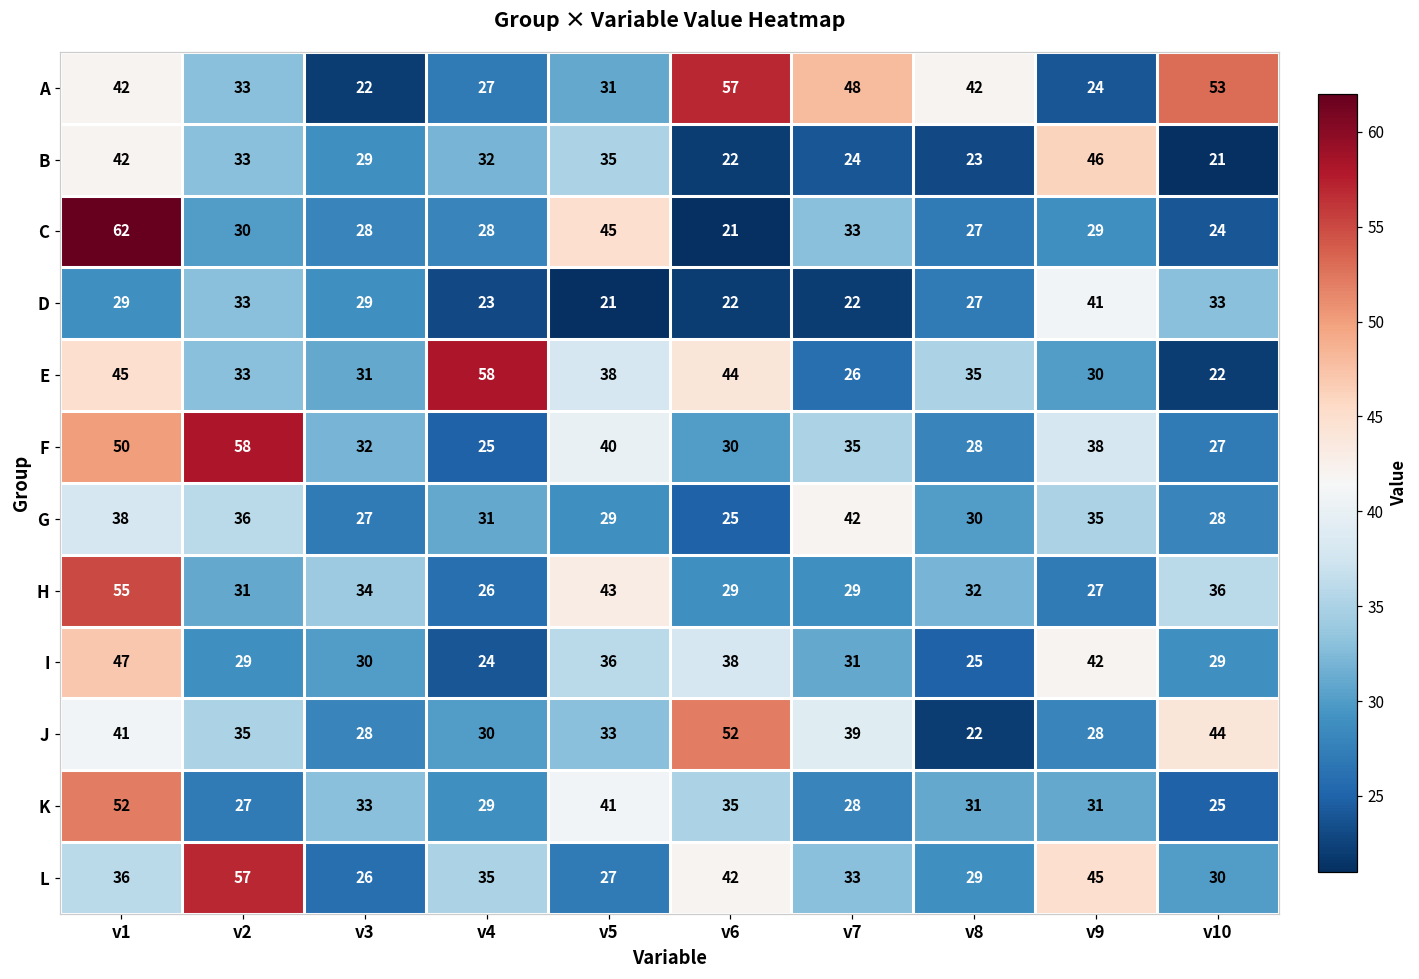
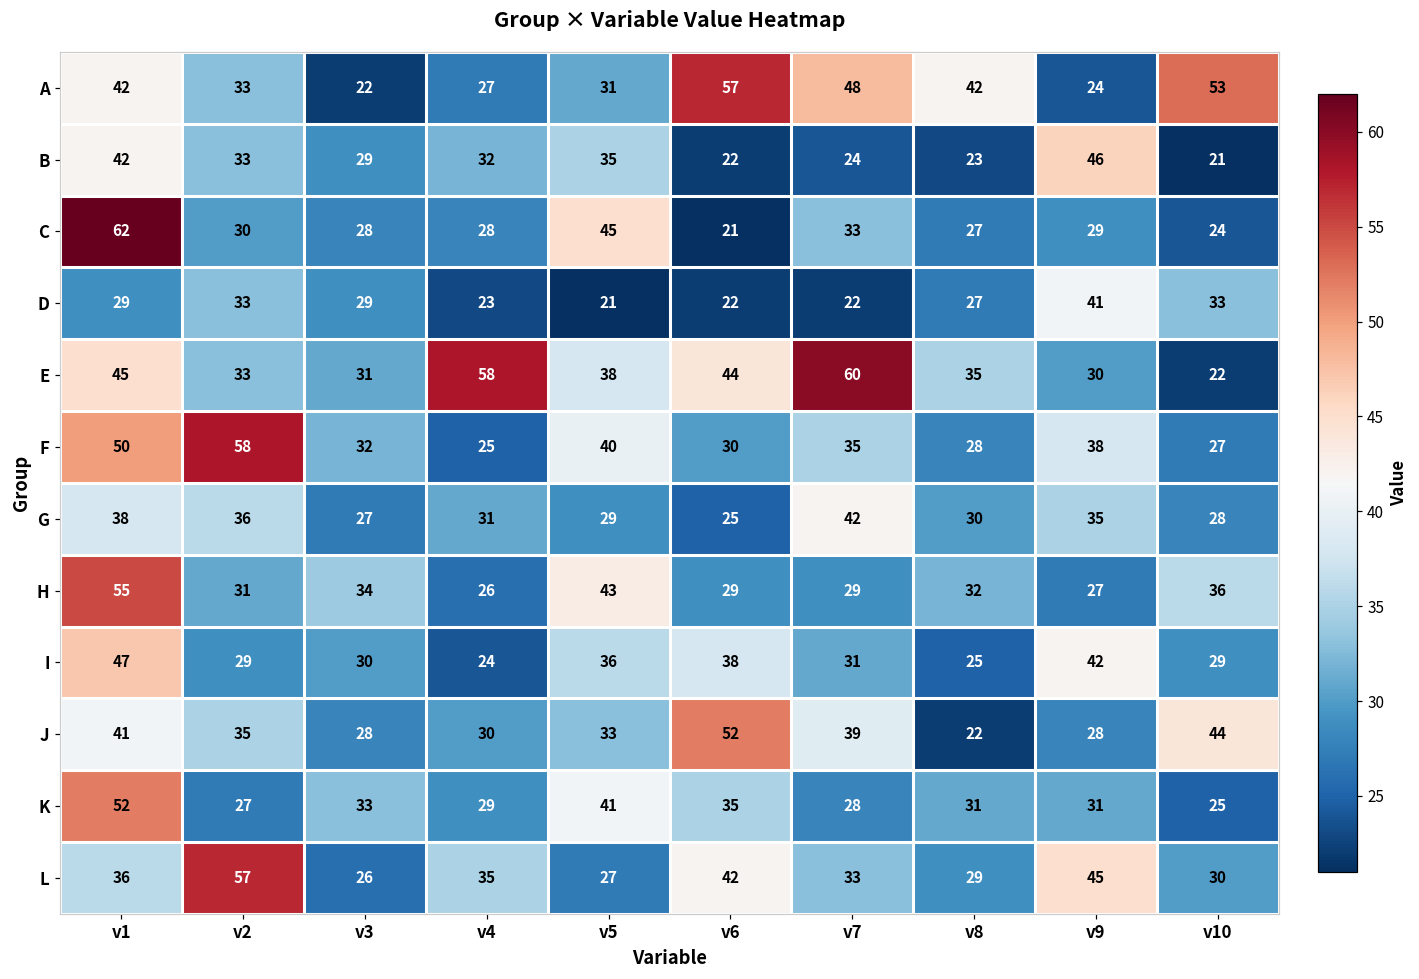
  {
    "A": {
      "v1": 42,
      "v2": 33,
      "v3": 22,
      "v4": 27,
      "v5": 31,
      "v6": 57,
      "v7": 48,
      "v8": 42,
      "v9": 24,
      "v10": 53
    },
    "B": {
      "v1": 42,
      "v2": 33,
      "v3": 29,
      "v4": 32,
      "v5": 35,
      "v6": 22,
      "v7": 24,
      "v8": 23,
      "v9": 46,
      "v10": 21
    },
    "C": {
      "v1": 62,
      "v2": 30,
      "v3": 28,
      "v4": 28,
      "v5": 45,
      "v6": 21,
      "v7": 33,
      "v8": 27,
      "v9": 29,
      "v10": 24
    },
    "D": {
      "v1": 29,
      "v2": 33,
      "v3": 29,
      "v4": 23,
      "v5": 21,
      "v6": 22,
      "v7": 22,
      "v8": 27,
      "v9": 41,
      "v10": 33
    },
    "E": {
      "v1": 45,
      "v2": 33,
      "v3": 31,
      "v4": 58,
      "v5": 38,
      "v6": 44,
-     "v7": 26,
+     "v7": 60,
      "v8": 35,
      "v9": 30,
      "v10": 22
    },
    "F": {
      "v1": 50,
      "v2": 58,
      "v3": 32,
      "v4": 25,
      "v5": 40,
      "v6": 30,
      "v7": 35,
      "v8": 28,
      "v9": 38,
      "v10": 27
    },
    "G": {
      "v1": 38,
      "v2": 36,
      "v3": 27,
      "v4": 31,
      "v5": 29,
      "v6": 25,
      "v7": 42,
      "v8": 30,
      "v9": 35,
      "v10": 28
    },
    "H": {
      "v1": 55,
      "v2": 31,
      "v3": 34,
      "v4": 26,
      "v5": 43,
      "v6": 29,
      "v7": 29,
      "v8": 32,
      "v9": 27,
      "v10": 36
    },
    "I": {
      "v1": 47,
      "v2": 29,
      "v3": 30,
      "v4": 24,
      "v5": 36,
      "v6": 38,
      "v7": 31,
      "v8": 25,
      "v9": 42,
      "v10": 29
    },
    "J": {
      "v1": 41,
      "v2": 35,
      "v3": 28,
      "v4": 30,
      "v5": 33,
      "v6": 52,
      "v7": 39,
      "v8": 22,
      "v9": 28,
      "v10": 44
    },
    "K": {
      "v1": 52,
      "v2": 27,
      "v3": 33,
      "v4": 29,
      "v5": 41,
      "v6": 35,
      "v7": 28,
      "v8": 31,
      "v9": 31,
      "v10": 25
    },
    "L": {
      "v1": 36,
      "v2": 57,
      "v3": 26,
      "v4": 35,
      "v5": 27,
      "v6": 42,
      "v7": 33,
      "v8": 29,
      "v9": 45,
      "v10": 30
    }
  }
